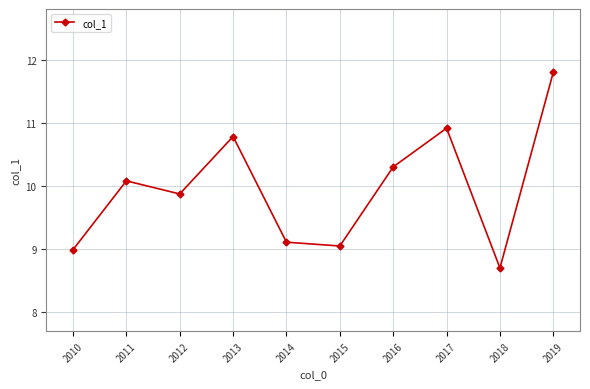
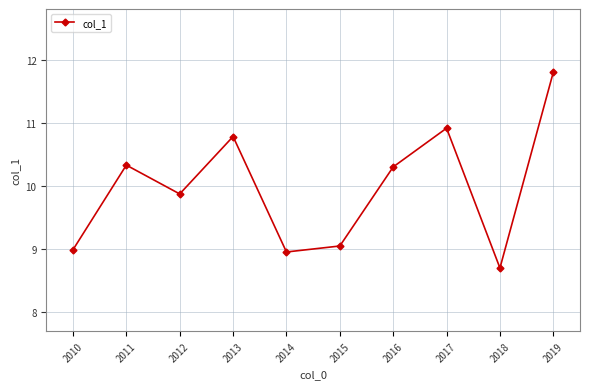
  {
    "2010": 9.0,
-   "2011": 10.1,
+   "2011": 10.3,
    "2012": 9.9,
    "2013": 10.8,
-   "2014": 9.1,
+   "2014": 9.0,
    "2015": 9.1,
    "2016": 10.3,
    "2017": 10.9,
    "2018": 8.7,
    "2019": 11.8
  }
